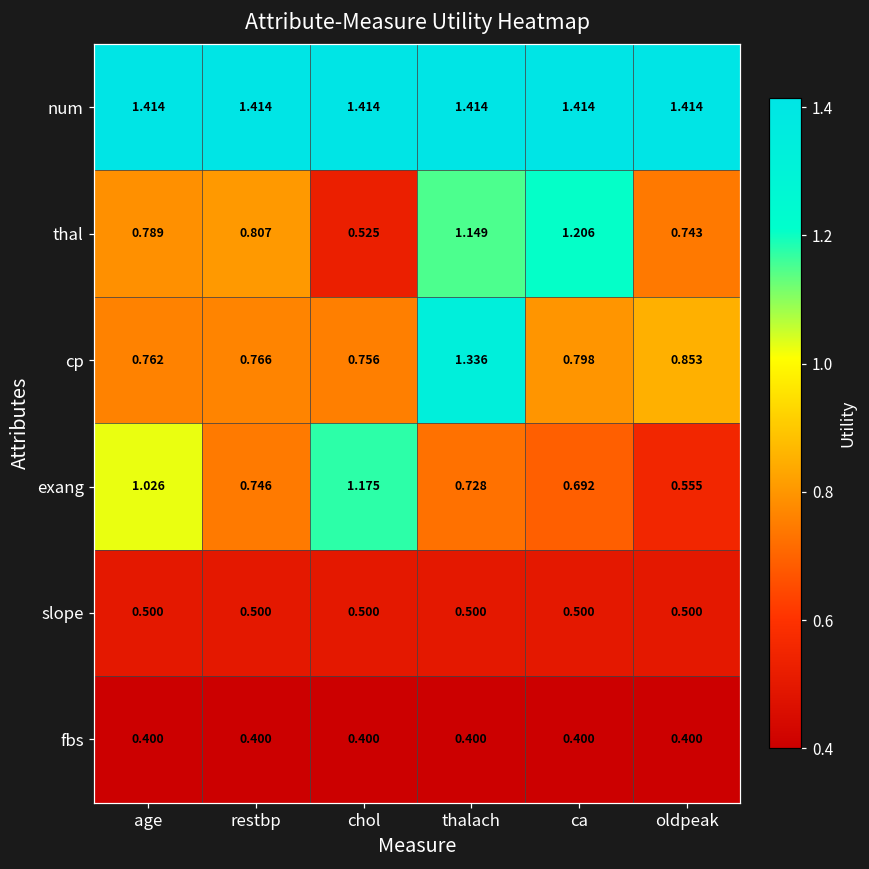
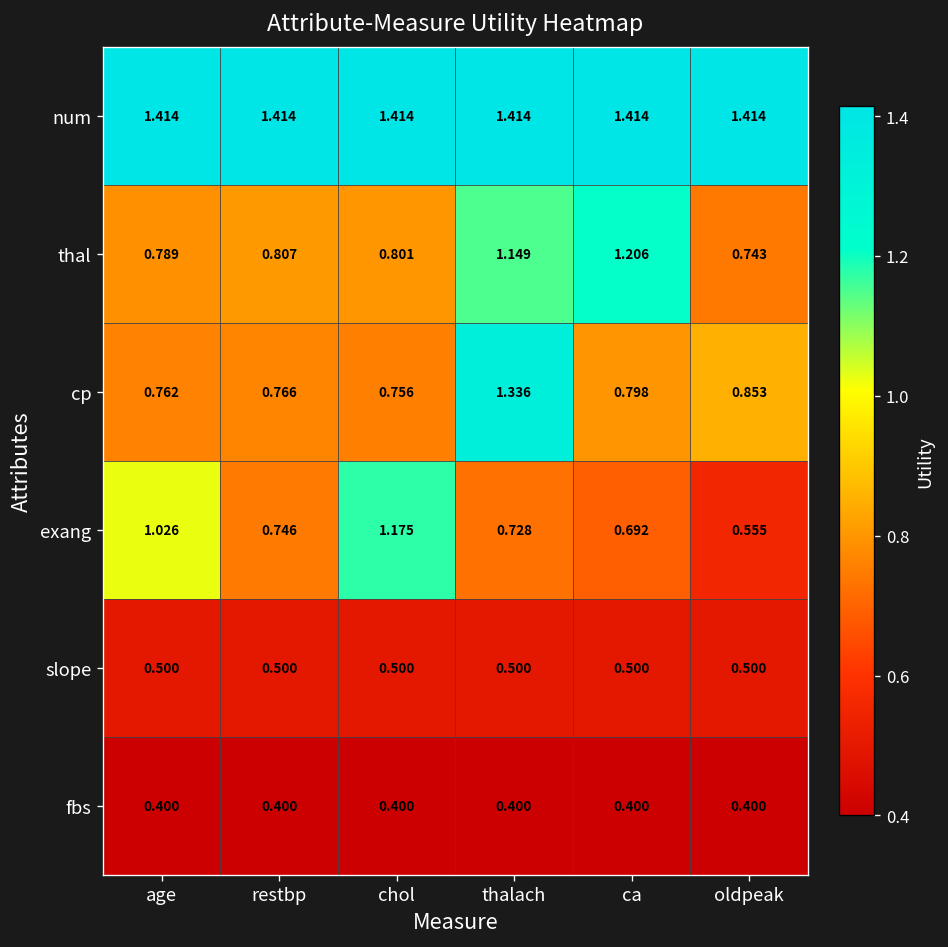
  {
    "num": {
      "age": 1.414,
      "restbp": 1.414,
      "chol": 1.414,
      "thalach": 1.414,
      "ca": 1.414,
      "oldpeak": 1.414
    },
    "thal": {
      "age": 0.789,
      "restbp": 0.807,
-     "chol": 0.525,
+     "chol": 0.801,
      "thalach": 1.149,
      "ca": 1.206,
      "oldpeak": 0.743
    },
    "cp": {
      "age": 0.762,
      "restbp": 0.766,
      "chol": 0.756,
      "thalach": 1.336,
      "ca": 0.798,
      "oldpeak": 0.853
    },
    "exang": {
      "age": 1.026,
      "restbp": 0.746,
      "chol": 1.175,
      "thalach": 0.728,
      "ca": 0.692,
      "oldpeak": 0.555
    },
    "slope": {
      "age": 0.500,
      "restbp": 0.500,
      "chol": 0.500,
      "thalach": 0.500,
      "ca": 0.500,
      "oldpeak": 0.500
    },
    "fbs": {
      "age": 0.400,
      "restbp": 0.400,
      "chol": 0.400,
      "thalach": 0.400,
      "ca": 0.400,
      "oldpeak": 0.400
    }
  }
